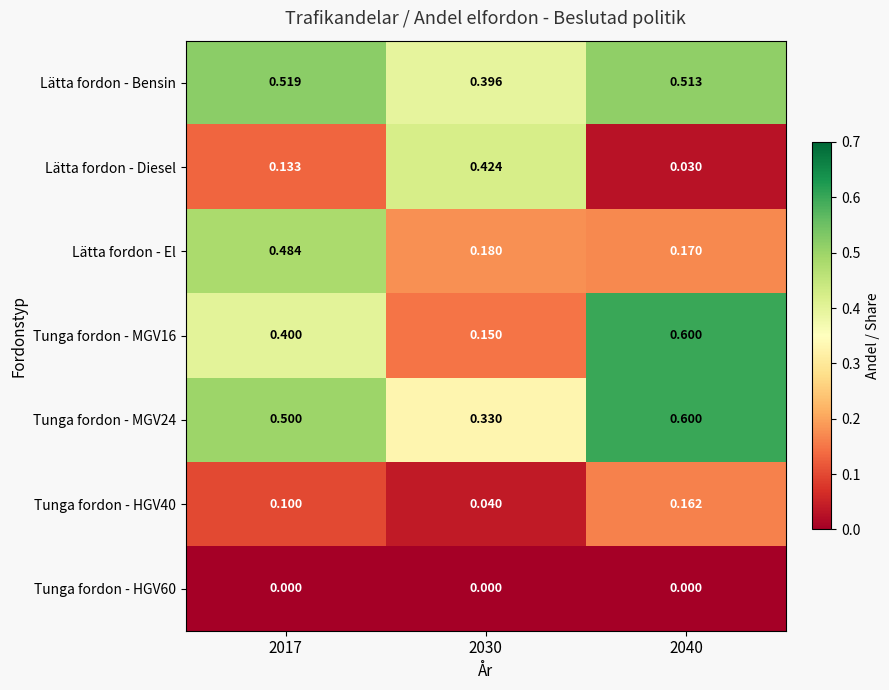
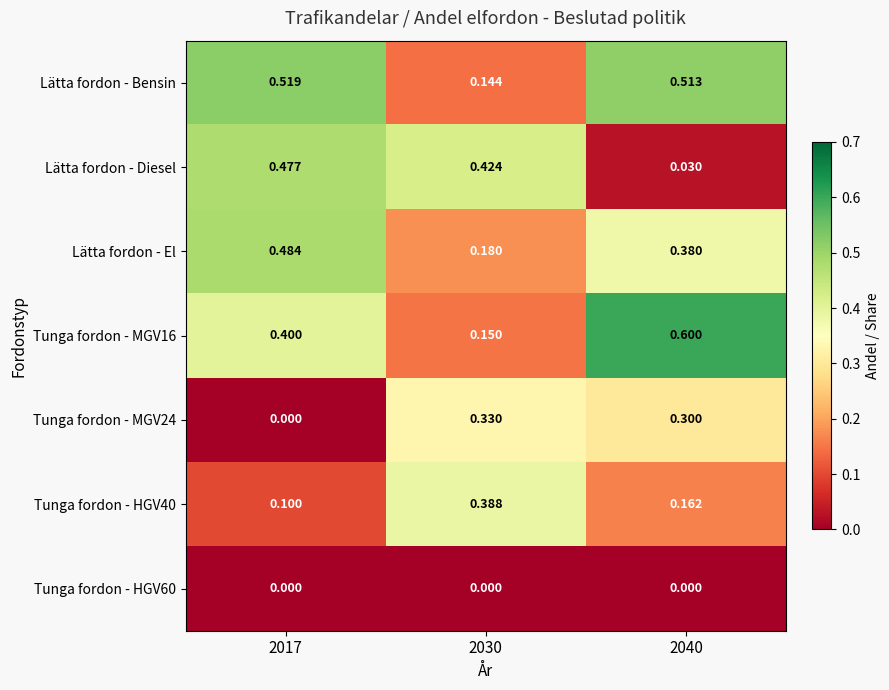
  {
    "Lätta fordon - Bensin": {
      "2017": 0.519,
-     "2030": 0.396,
+     "2030": 0.144,
      "2040": 0.513
    },
    "Lätta fordon - Diesel": {
-     "2017": 0.133,
+     "2017": 0.477,
      "2030": 0.424,
      "2040": 0.030
    },
    "Lätta fordon - El": {
      "2017": 0.484,
      "2030": 0.180,
-     "2040": 0.170
+     "2040": 0.380
    },
    "Tunga fordon - MGV16": {
      "2017": 0.400,
      "2030": 0.150,
      "2040": 0.600
    },
    "Tunga fordon - MGV24": {
-     "2017": 0.500,
+     "2017": 0.000,
      "2030": 0.330,
-     "2040": 0.600
+     "2040": 0.300
    },
    "Tunga fordon - HGV40": {
      "2017": 0.100,
-     "2030": 0.040,
+     "2030": 0.388,
      "2040": 0.162
    },
    "Tunga fordon - HGV60": {
      "2017": 0.000,
      "2030": 0.000,
      "2040": 0.000
    }
  }
